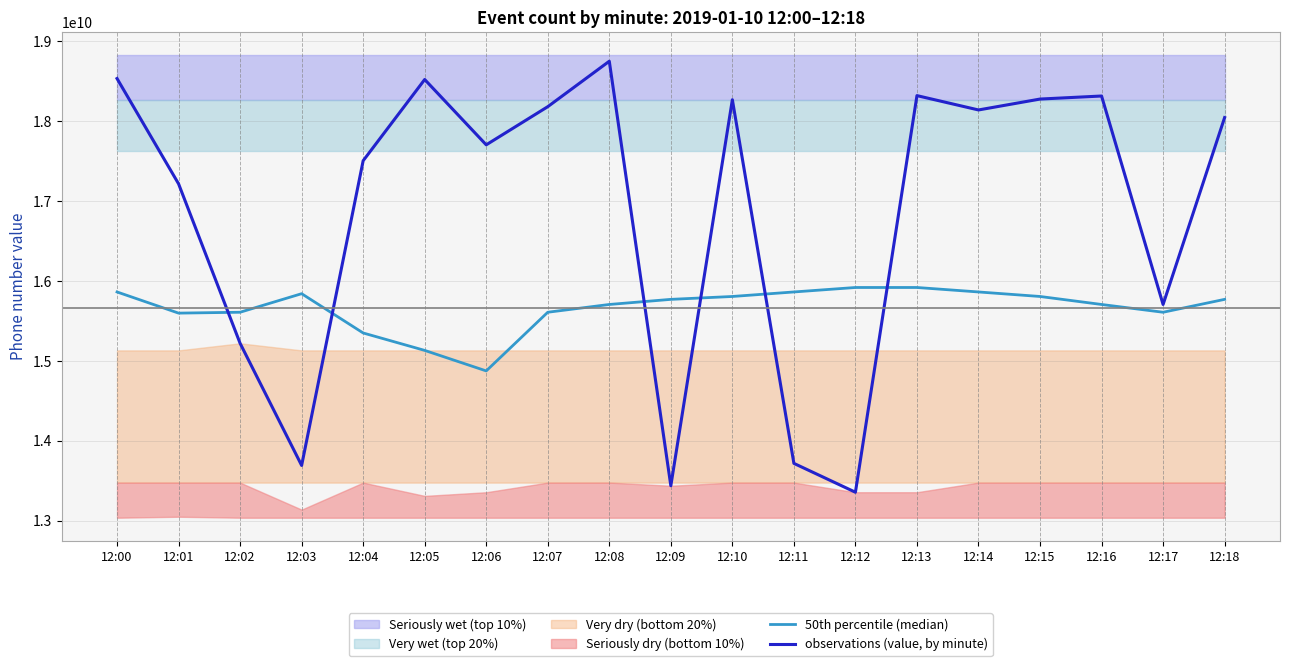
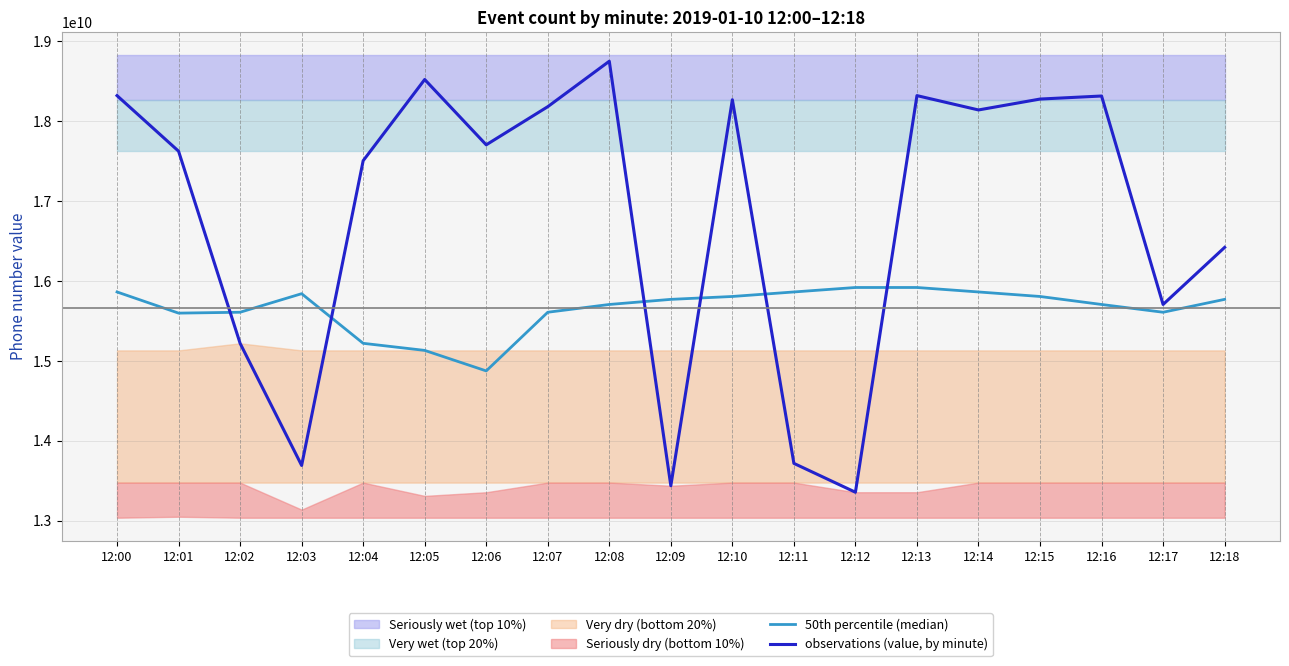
  {
    "50th percentile (median)": {
      "12:00": 15900000000,
      "12:01": 15600000000,
      "12:02": 15600000000,
      "12:03": 15800000000,
-     "12:04": 15300000000,
+     "12:04": 15200000000,
      "12:06": 14900000000,
      "12:07": 15600000000,
      "12:08": 15700000000,
      "12:09": 15800000000,
      "12:10": 15800000000,
      "12:11": 15900000000,
      "12:12": 15900000000,
      "12:13": 15900000000,
      "12:14": 15900000000,
      "12:15": 15800000000,
      "12:16": 15700000000,
      "12:17": 15600000000,
      "12:18": 15800000000
    },
    "observations (value, by minute)": {
-     "12:00": 18500000000,
-     "12:01": 17200000000,
+     "12:00": 18300000000,
+     "12:01": 17600000000,
      "12:03": 13700000000,
      "12:04": 17500000000,
      "12:05": 18500000000,
      "12:06": 17700000000,
      "12:07": 18200000000,
      "12:08": 18700000000,
      "12:11": 13700000000,
      "12:13": 18300000000,
      "12:14": 18100000000,
      "12:16": 18300000000,
      "12:17": 15700000000,
-     "12:18": 18000000000
+     "12:18": 16400000000
    }
  }
